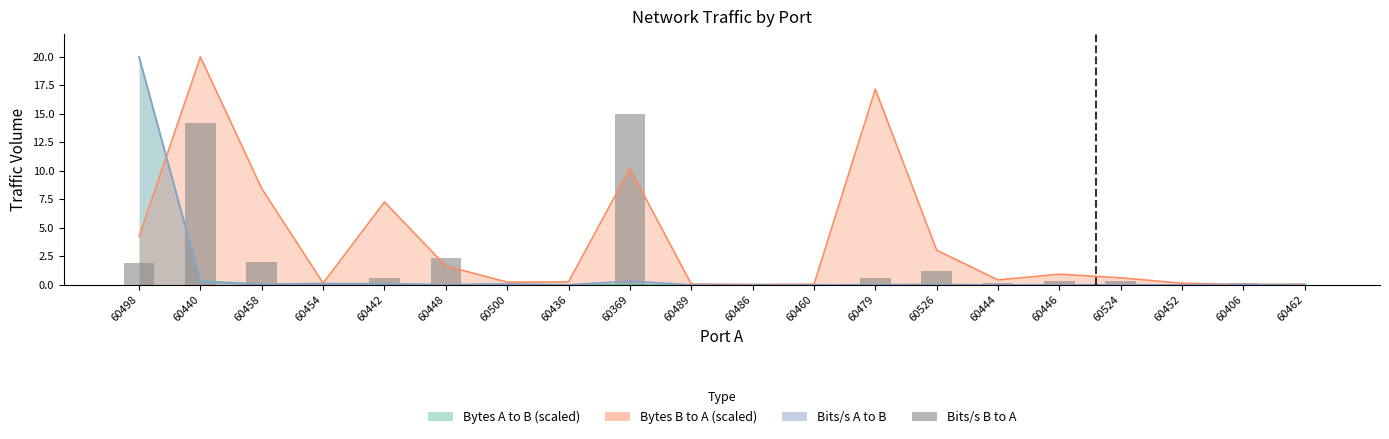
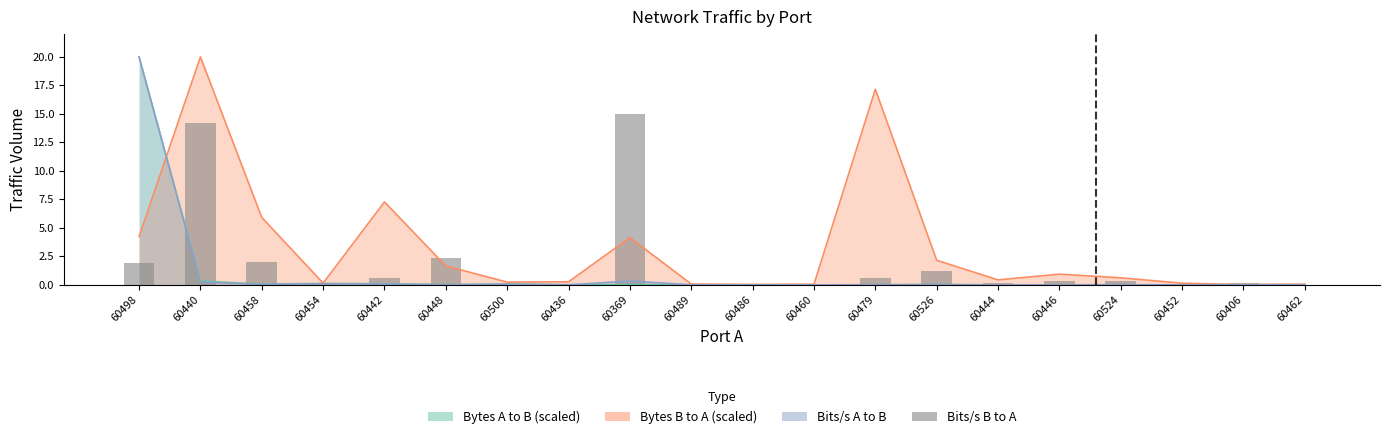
  {
    "Bits/s B to A": {
      "60498": 1.9,
      "60440": 14.2,
      "60458": 2.1,
      "60442": 0.6,
      "60448": 2.3,
      "60369": 15.0,
      "60479": 0.6,
      "60526": 1.2,
      "60446": 0.3,
      "60524": 0.4
    },
    "Bytes B to A (scaled)": {
      "60498": 4.2,
      "60440": 20.0,
-     "60458": 8.4,
+     "60458": 5.9,
      "60442": 7.3,
      "60448": 1.7,
      "60436": 0.3,
-     "60369": 10.2,
+     "60369": 4.2,
      "60479": 17.2,
-     "60526": 3.0,
+     "60526": 2.2,
      "60444": 0.4,
      "60446": 0.9,
      "60524": 0.6
    }
  }
